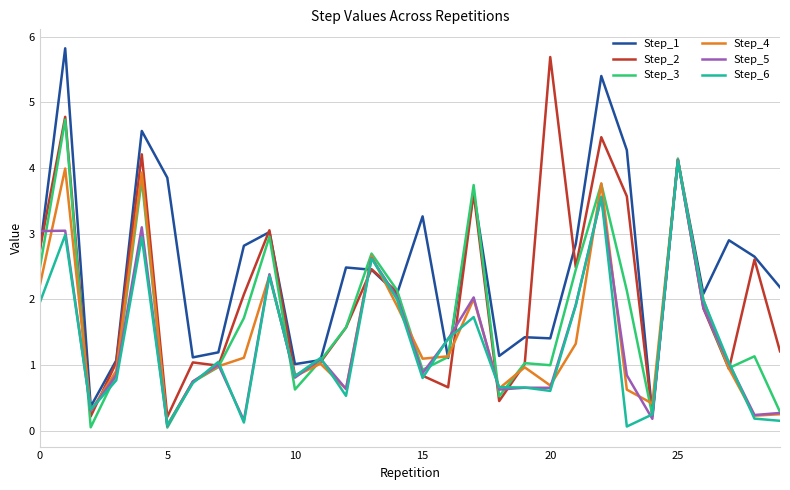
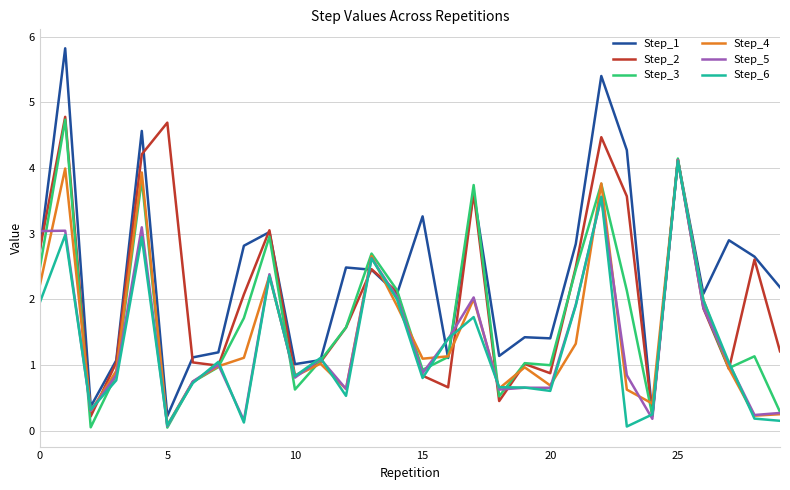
  {
    "Step_1": {
-     "5": 3.9,
+     "5": 0.2,
      "10": 1.0,
      "15": 3.3,
      "20": 1.4
    },
    "Step_2": {
-     "5": 0.2,
-     "20": 5.7
+     "5": 4.7,
+     "20": 0.9
    },
    "Step_4": {
      "0": 2.2,
      "15": 1.1
    },
    "Step_5": {
      "0": 3.0
    }
  }
